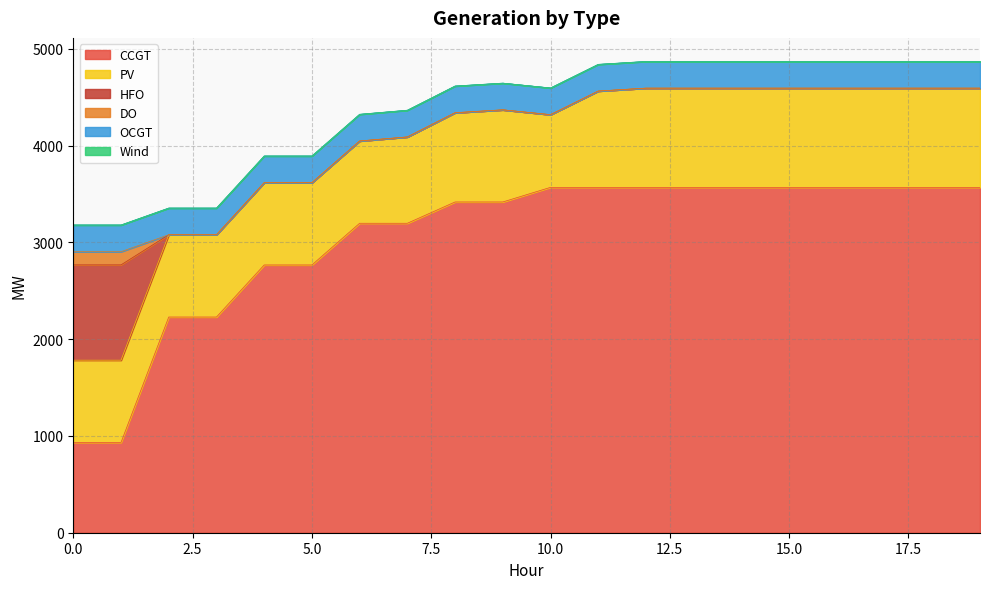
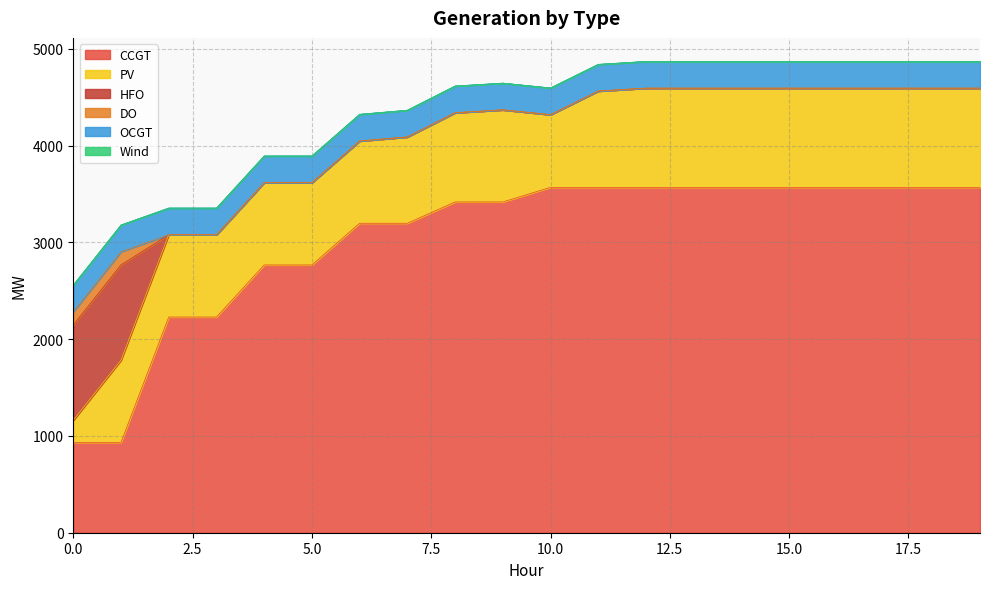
  {
    "PV": {
-     "0.0": 900
+     "0.0": 200
    }
  }
